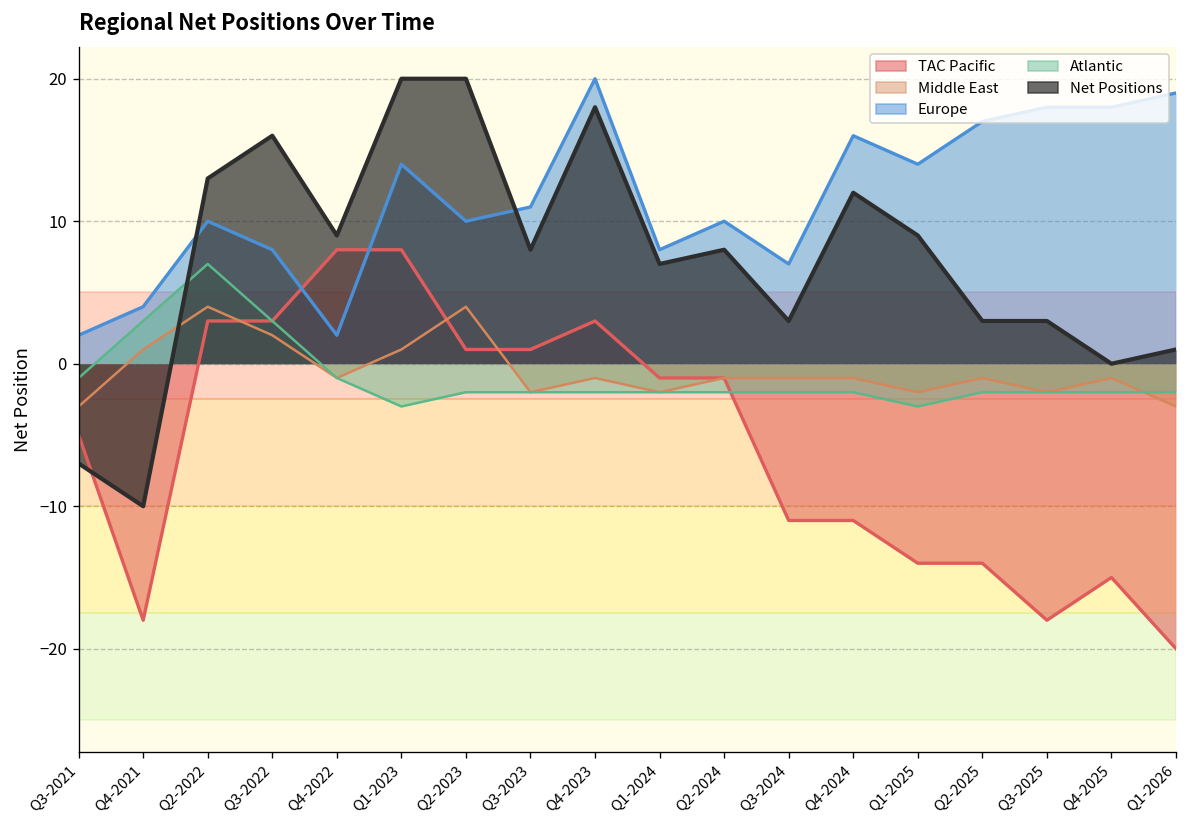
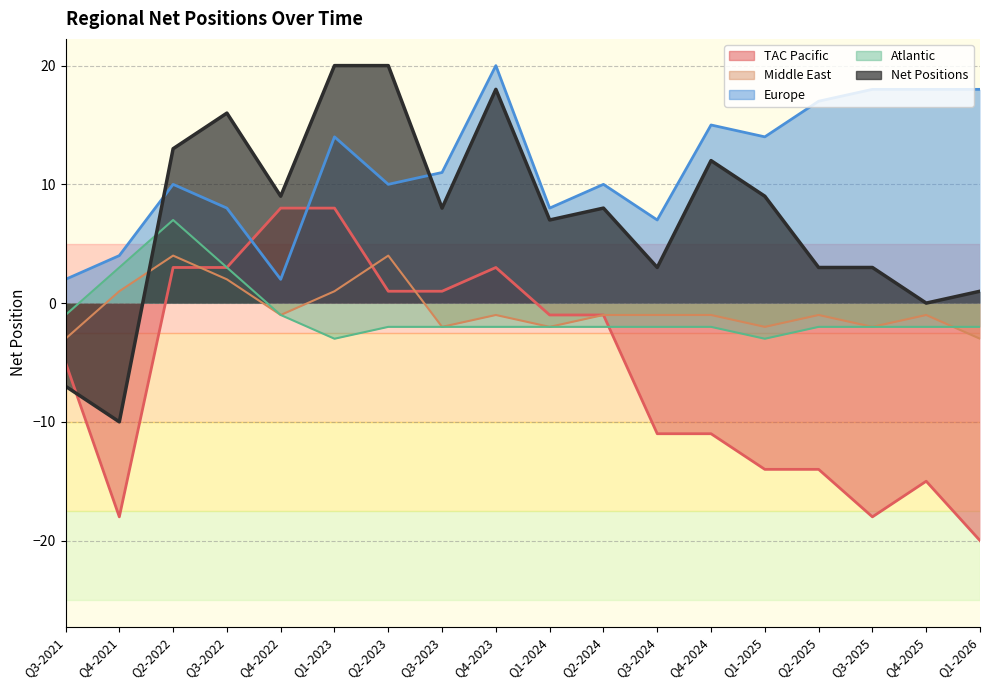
  {
    "Europe": {
      "Q3-2021": 2,
      "Q4-2021": 4,
      "Q2-2022": 10,
      "Q3-2022": 8,
      "Q4-2022": 2,
      "Q1-2023": 14,
      "Q2-2023": 10,
      "Q3-2023": 11,
      "Q4-2023": 20,
      "Q1-2024": 8,
      "Q2-2024": 10,
      "Q3-2024": 7,
-     "Q4-2024": 16,
+     "Q4-2024": 15,
      "Q1-2025": 14,
-     "Q1-2026": 19
+     "Q1-2026": 18
    }
  }
